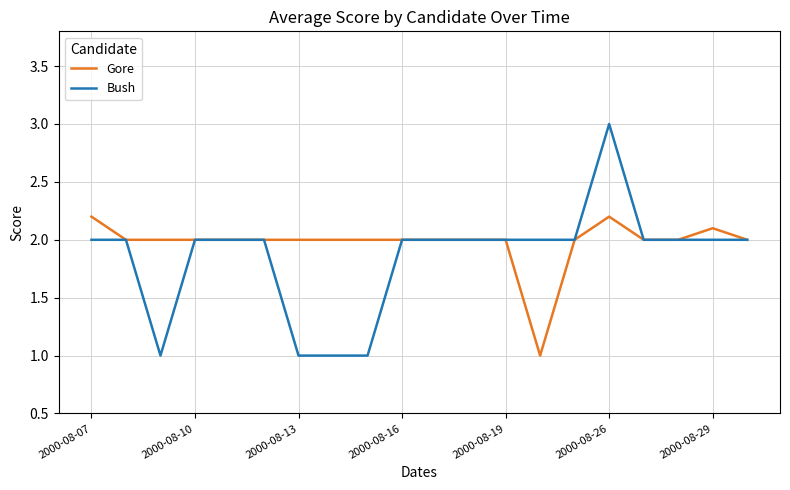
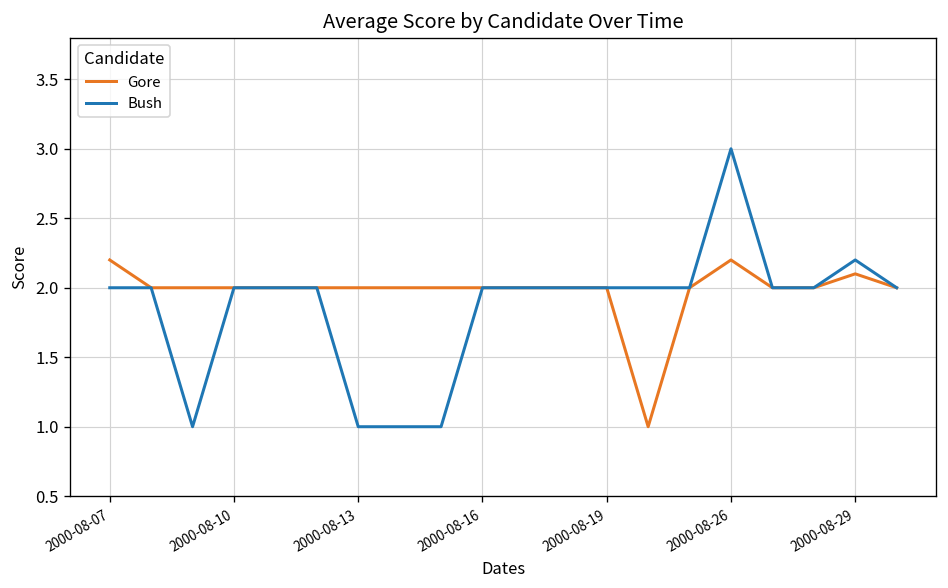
  {
    "Gore": {
      "2000-08-07": 2.2,
      "2000-08-13": 2.0,
      "2000-08-26": 2.2,
      "2000-08-29": 2.1
    },
    "Bush": {
      "2000-08-07": 2.0,
      "2000-08-13": 1.0,
      "2000-08-26": 3.0,
-     "2000-08-29": 2.0
+     "2000-08-29": 2.2
    }
  }
